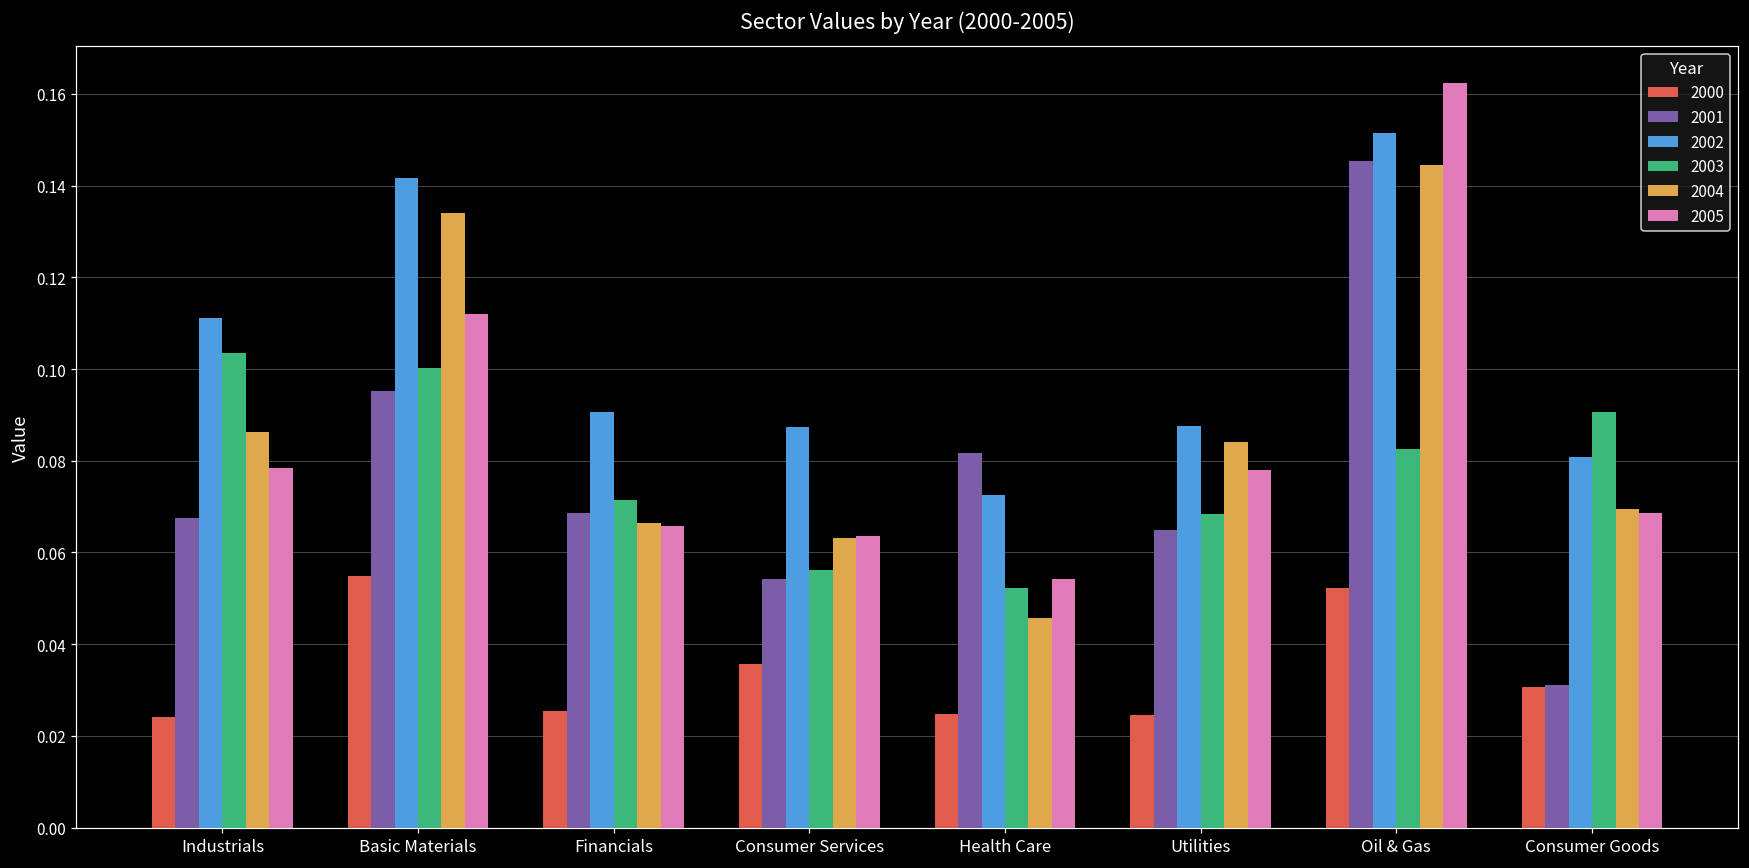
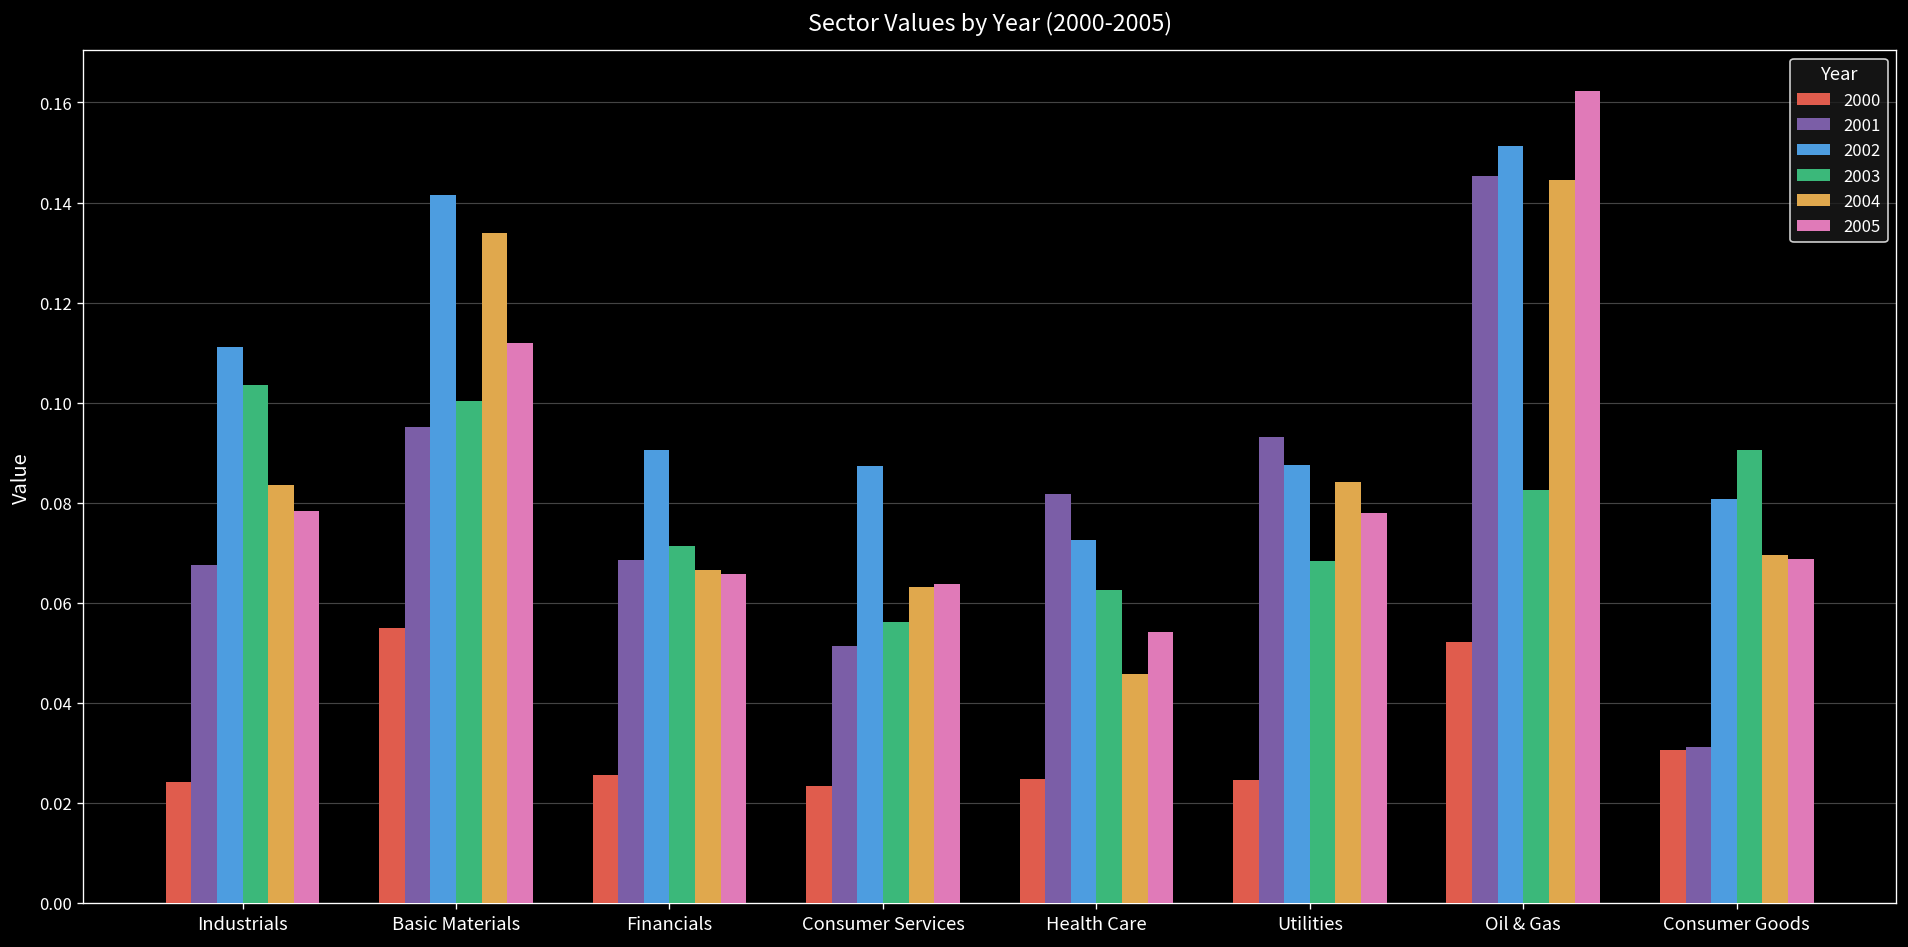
  {
    "2000": {
      "Industrials": 0.024,
      "Basic Materials": 0.055,
      "Financials": 0.026,
-     "Consumer Services": 0.036,
+     "Consumer Services": 0.023,
      "Health Care": 0.025,
      "Utilities": 0.025,
      "Oil & Gas": 0.052,
      "Consumer Goods": 0.031
    },
    "2001": {
      "Industrials": 0.068,
      "Basic Materials": 0.095,
      "Financials": 0.069,
-     "Consumer Services": 0.054,
+     "Consumer Services": 0.051,
      "Health Care": 0.082,
-     "Utilities": 0.065,
+     "Utilities": 0.093,
      "Oil & Gas": 0.145,
      "Consumer Goods": 0.031
    },
    "2002": {
      "Industrials": 0.111,
      "Basic Materials": 0.142,
      "Financials": 0.091,
      "Consumer Services": 0.087,
      "Health Care": 0.072,
      "Utilities": 0.088,
      "Oil & Gas": 0.151,
      "Consumer Goods": 0.081
    },
    "2003": {
      "Industrials": 0.103,
      "Basic Materials": 0.100,
      "Financials": 0.071,
      "Consumer Services": 0.056,
-     "Health Care": 0.052,
+     "Health Care": 0.063,
      "Utilities": 0.068,
      "Oil & Gas": 0.082,
      "Consumer Goods": 0.091
    },
    "2004": {
-     "Industrials": 0.086,
+     "Industrials": 0.084,
      "Basic Materials": 0.134,
      "Financials": 0.066,
      "Consumer Services": 0.063,
      "Health Care": 0.046,
      "Utilities": 0.084,
      "Oil & Gas": 0.145,
      "Consumer Goods": 0.070
    },
    "2005": {
      "Industrials": 0.078,
      "Basic Materials": 0.112,
      "Financials": 0.066,
      "Consumer Services": 0.064,
      "Health Care": 0.054,
      "Utilities": 0.078,
      "Oil & Gas": 0.162,
      "Consumer Goods": 0.069
    }
  }
